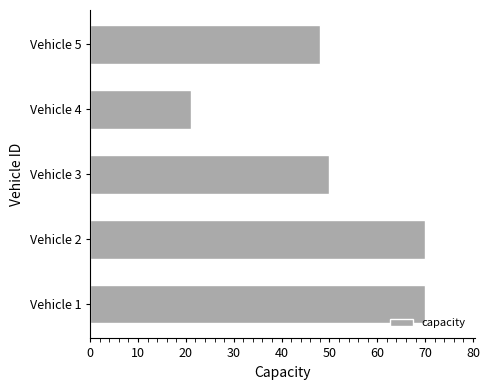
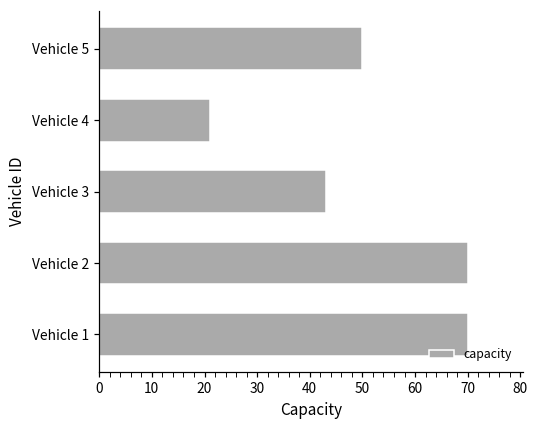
  {
-   "Vehicle 5": 48,
+   "Vehicle 5": 50,
    "Vehicle 4": 21,
-   "Vehicle 3": 50,
+   "Vehicle 3": 43,
    "Vehicle 2": 70,
    "Vehicle 1": 70
  }
